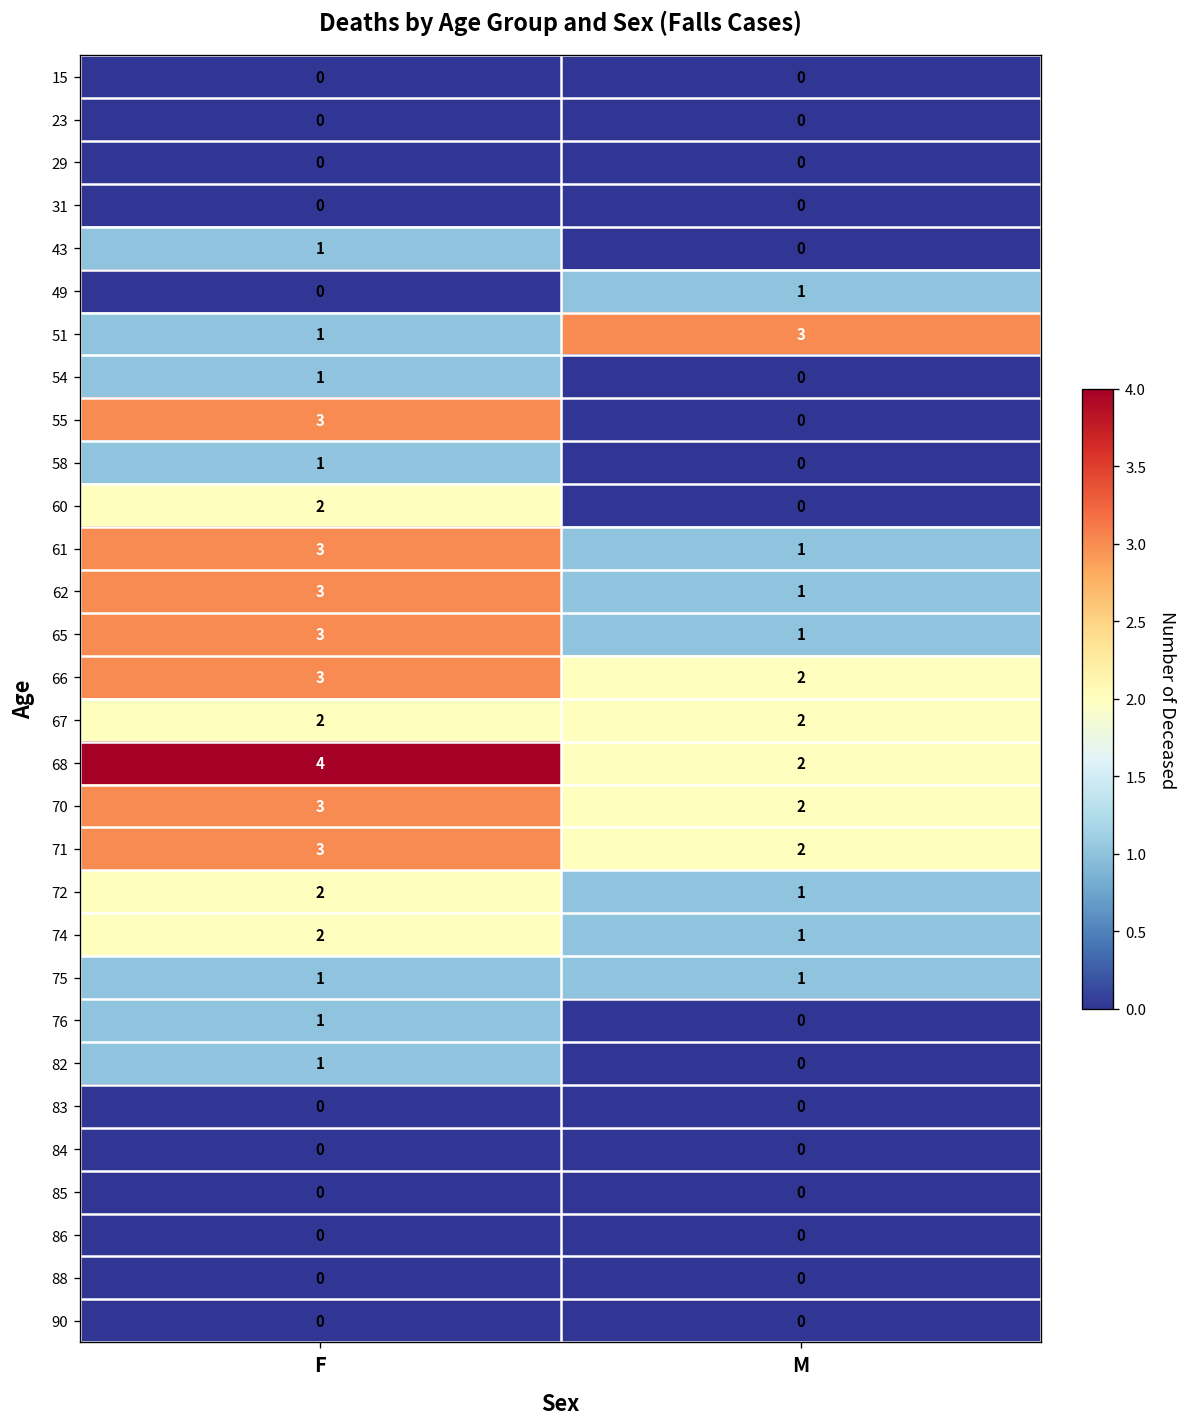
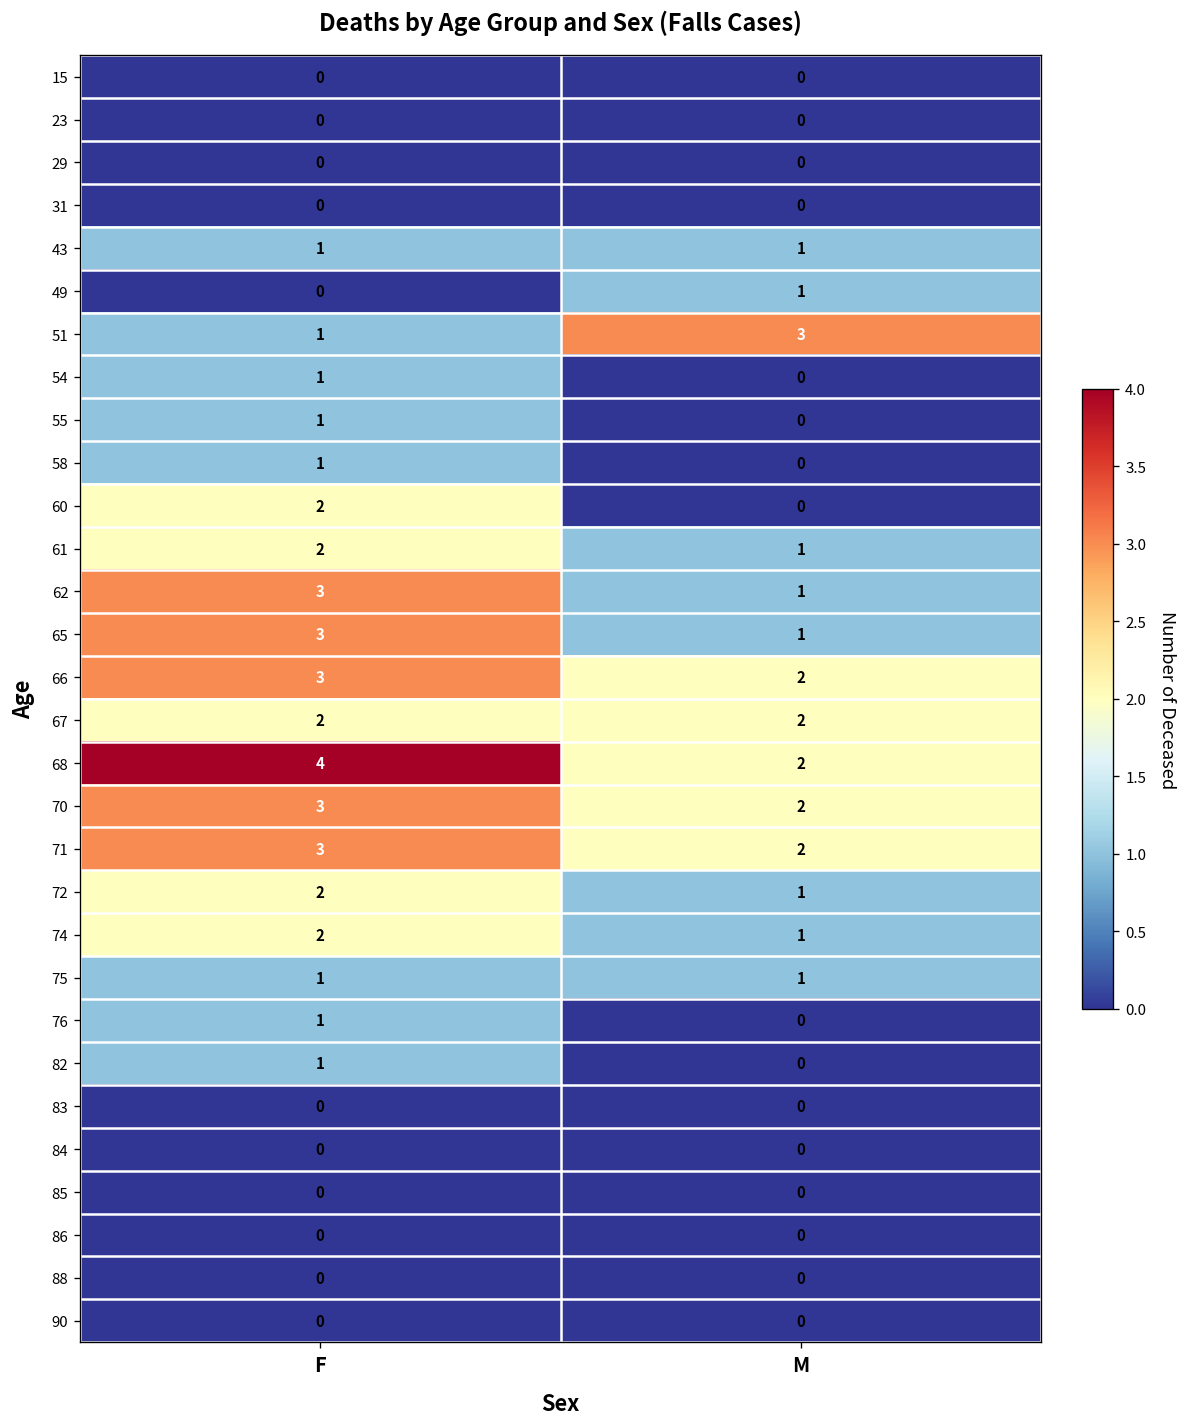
  {
    "15": {
      "F": 0,
      "M": 0
    },
    "23": {
      "F": 0,
      "M": 0
    },
    "29": {
      "F": 0,
      "M": 0
    },
    "31": {
      "F": 0,
      "M": 0
    },
    "43": {
      "F": 1,
-     "M": 0
+     "M": 1
    },
    "49": {
      "F": 0,
      "M": 1
    },
    "51": {
      "F": 1,
      "M": 3
    },
    "54": {
      "F": 1,
      "M": 0
    },
    "55": {
-     "F": 3,
+     "F": 1,
      "M": 0
    },
    "58": {
      "F": 1,
      "M": 0
    },
    "60": {
      "F": 2,
      "M": 0
    },
    "61": {
-     "F": 3,
+     "F": 2,
      "M": 1
    },
    "62": {
      "F": 3,
      "M": 1
    },
    "65": {
      "F": 3,
      "M": 1
    },
    "66": {
      "F": 3,
      "M": 2
    },
    "67": {
      "F": 2,
      "M": 2
    },
    "68": {
      "F": 4,
      "M": 2
    },
    "70": {
      "F": 3,
      "M": 2
    },
    "71": {
      "F": 3,
      "M": 2
    },
    "72": {
      "F": 2,
      "M": 1
    },
    "74": {
      "F": 2,
      "M": 1
    },
    "75": {
      "F": 1,
      "M": 1
    },
    "76": {
      "F": 1,
      "M": 0
    },
    "82": {
      "F": 1,
      "M": 0
    },
    "83": {
      "F": 0,
      "M": 0
    },
    "84": {
      "F": 0,
      "M": 0
    },
    "85": {
      "F": 0,
      "M": 0
    },
    "86": {
      "F": 0,
      "M": 0
    },
    "88": {
      "F": 0,
      "M": 0
    },
    "90": {
      "F": 0,
      "M": 0
    }
  }
